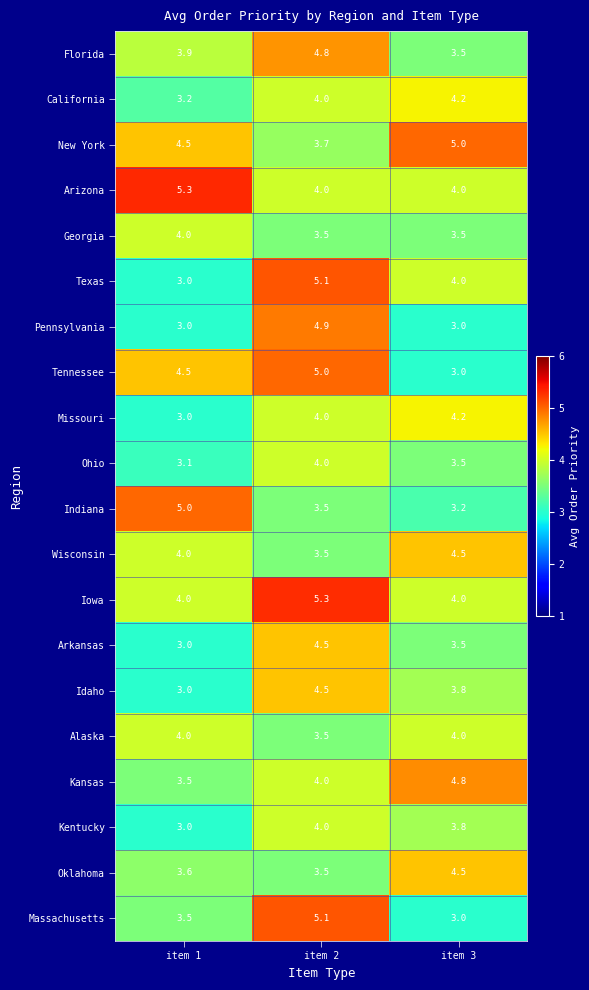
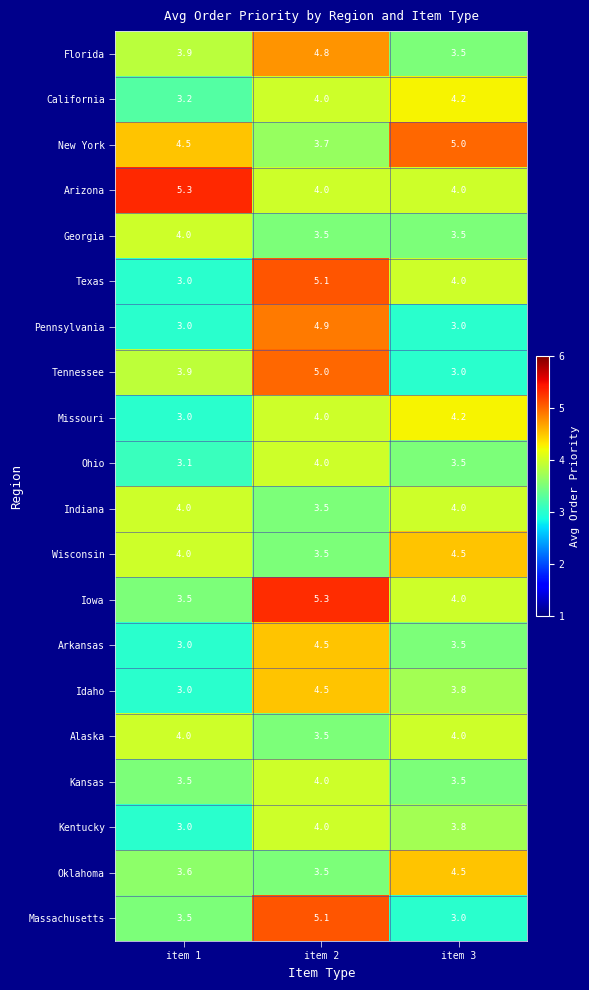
  {
    "Florida": {
      "item 1": 3.9,
      "item 2": 4.8,
      "item 3": 3.5
    },
    "California": {
      "item 1": 3.2,
      "item 2": 4.0,
      "item 3": 4.2
    },
    "New York": {
      "item 1": 4.5,
      "item 2": 3.7,
      "item 3": 5.0
    },
    "Arizona": {
      "item 1": 5.3,
      "item 2": 4.0,
      "item 3": 4.0
    },
    "Georgia": {
      "item 1": 4.0,
      "item 2": 3.5,
      "item 3": 3.5
    },
    "Texas": {
      "item 1": 3.0,
      "item 2": 5.1,
      "item 3": 4.0
    },
    "Pennsylvania": {
      "item 1": 3.0,
      "item 2": 4.9,
      "item 3": 3.0
    },
    "Tennessee": {
-     "item 1": 4.5,
+     "item 1": 3.9,
      "item 2": 5.0,
      "item 3": 3.0
    },
    "Missouri": {
      "item 1": 3.0,
      "item 2": 4.0,
      "item 3": 4.2
    },
    "Ohio": {
      "item 1": 3.1,
      "item 2": 4.0,
      "item 3": 3.5
    },
    "Indiana": {
-     "item 1": 5.0,
+     "item 1": 4.0,
      "item 2": 3.5,
-     "item 3": 3.2
+     "item 3": 4.0
    },
    "Wisconsin": {
      "item 1": 4.0,
      "item 2": 3.5,
      "item 3": 4.5
    },
    "Iowa": {
-     "item 1": 4.0,
+     "item 1": 3.5,
      "item 2": 5.3,
      "item 3": 4.0
    },
    "Arkansas": {
      "item 1": 3.0,
      "item 2": 4.5,
      "item 3": 3.5
    },
    "Idaho": {
      "item 1": 3.0,
      "item 2": 4.5,
      "item 3": 3.8
    },
    "Alaska": {
      "item 1": 4.0,
      "item 2": 3.5,
      "item 3": 4.0
    },
    "Kansas": {
      "item 1": 3.5,
      "item 2": 4.0,
-     "item 3": 4.8
+     "item 3": 3.5
    },
    "Kentucky": {
      "item 1": 3.0,
      "item 2": 4.0,
      "item 3": 3.8
    },
    "Oklahoma": {
      "item 1": 3.6,
      "item 2": 3.5,
      "item 3": 4.5
    },
    "Massachusetts": {
      "item 1": 3.5,
      "item 2": 5.1,
      "item 3": 3.0
    }
  }
